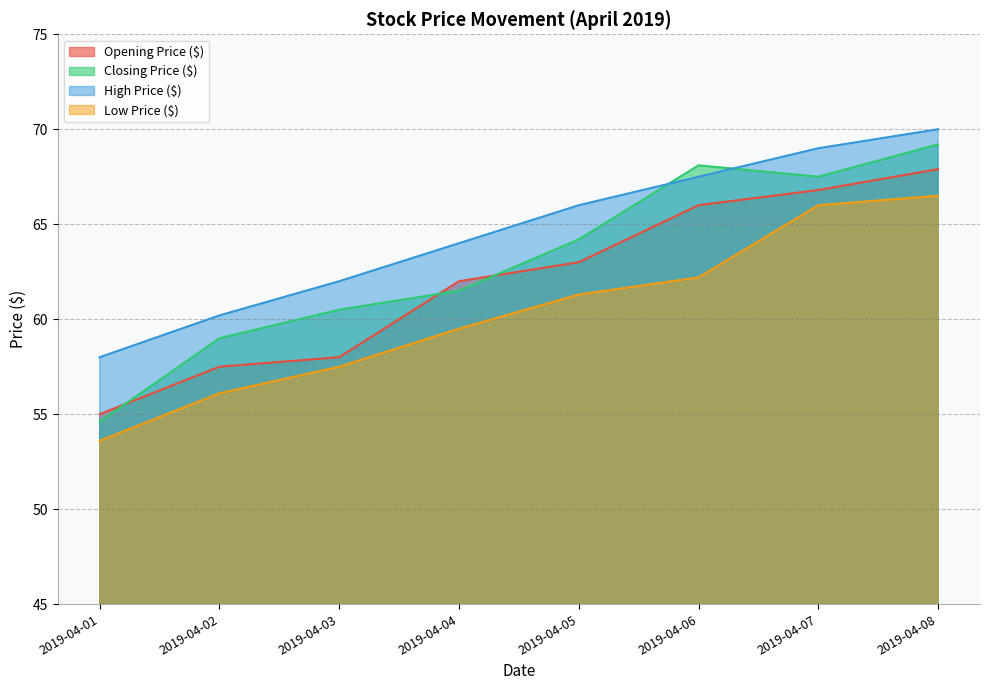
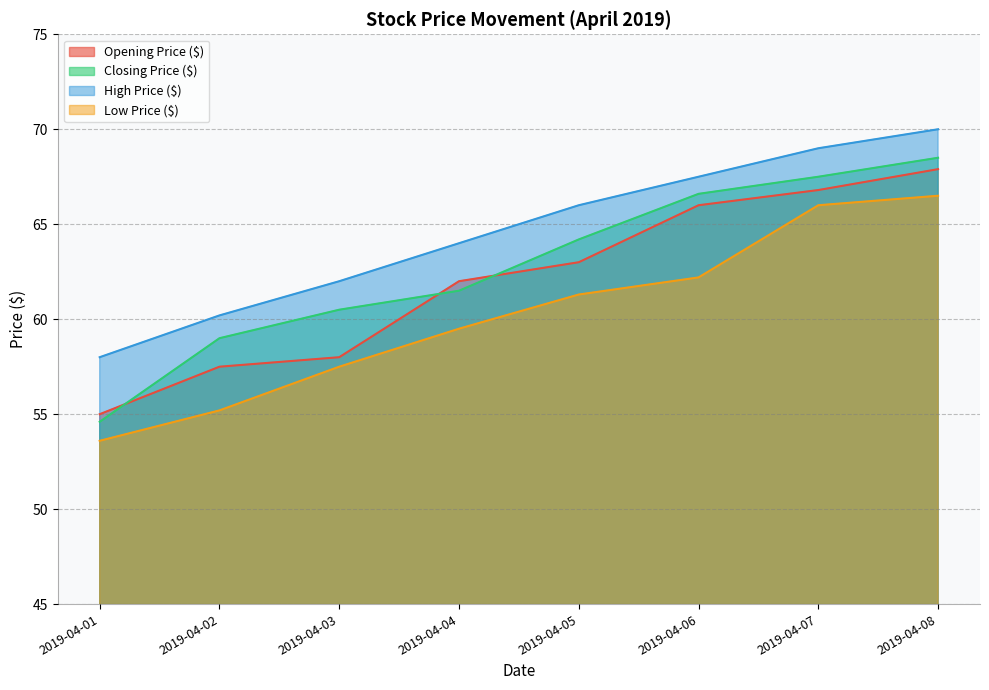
  {
    "Opening Price ($)": {
      "2019-04-01": 55.0,
      "2019-04-02": 57.5,
      "2019-04-03": 58.0,
      "2019-04-04": 62.0,
      "2019-04-05": 63.0,
      "2019-04-06": 66.0,
      "2019-04-07": 66.8,
      "2019-04-08": 67.9
    },
    "Closing Price ($)": {
      "2019-04-01": 54.6,
      "2019-04-02": 59.0,
      "2019-04-03": 60.5,
      "2019-04-04": 61.5,
      "2019-04-05": 64.2,
-     "2019-04-06": 68.1,
+     "2019-04-06": 66.6,
      "2019-04-07": 67.5,
-     "2019-04-08": 69.2
+     "2019-04-08": 68.5
    },
    "High Price ($)": {
      "2019-04-01": 58.0,
      "2019-04-02": 60.2,
      "2019-04-03": 62.0,
      "2019-04-04": 64.0,
      "2019-04-05": 66.0,
      "2019-04-06": 67.5,
      "2019-04-07": 69.0,
      "2019-04-08": 70.0
    },
    "Low Price ($)": {
      "2019-04-01": 53.6,
-     "2019-04-02": 56.1,
+     "2019-04-02": 55.2,
      "2019-04-03": 57.5,
      "2019-04-04": 59.5,
      "2019-04-05": 61.3,
      "2019-04-06": 62.2,
      "2019-04-07": 66.0,
      "2019-04-08": 66.5
    }
  }
